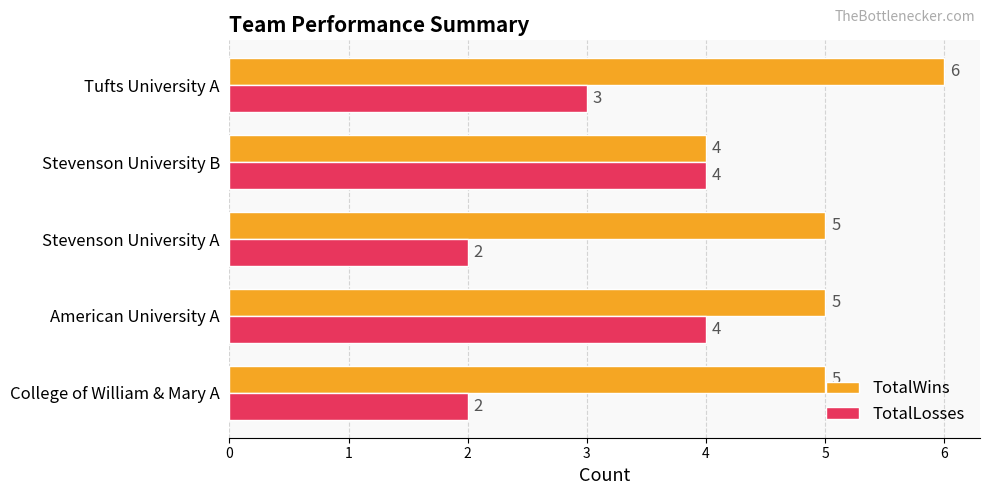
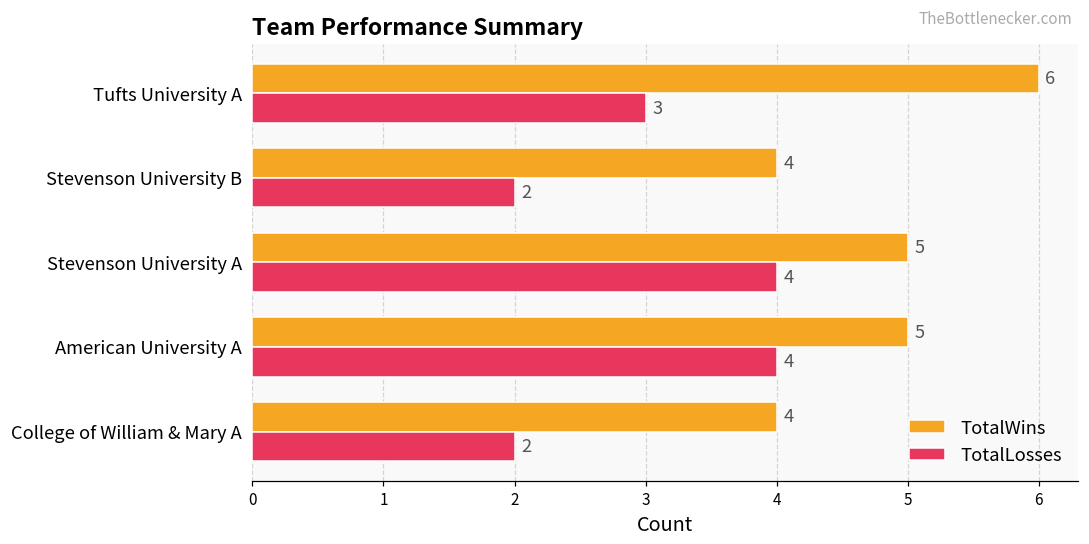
  {
    "TotalWins": {
      "Tufts University A": 6,
      "Stevenson University B": 4,
      "Stevenson University A": 5,
      "American University A": 5,
-     "College of William & Mary A": 5
+     "College of William & Mary A": 4
    },
    "TotalLosses": {
      "Tufts University A": 3,
-     "Stevenson University B": 4,
-     "Stevenson University A": 2,
+     "Stevenson University B": 2,
+     "Stevenson University A": 4,
      "American University A": 4,
      "College of William & Mary A": 2
    }
  }
